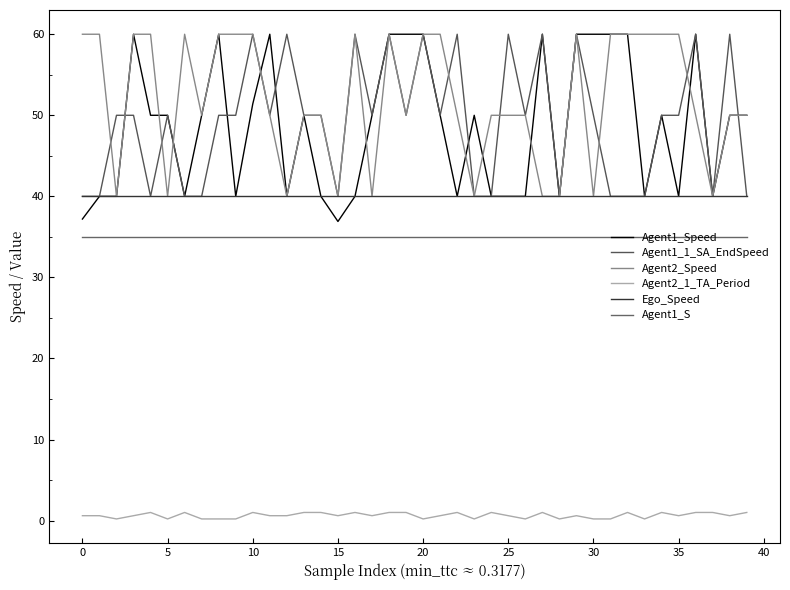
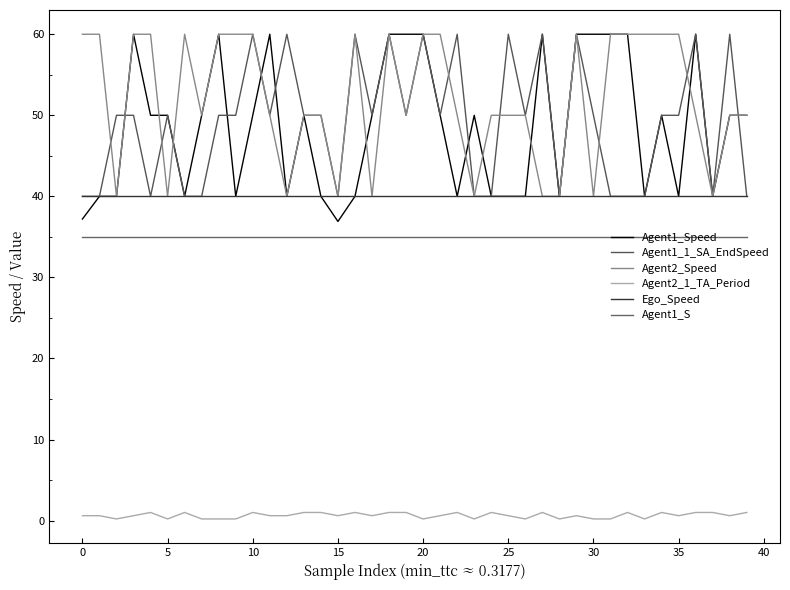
  {
    "Agent1_Speed": {
      "0": 37,
-     "10": 51,
+     "10": 50,
      "15": 37,
      "30": 60
    }
  }
